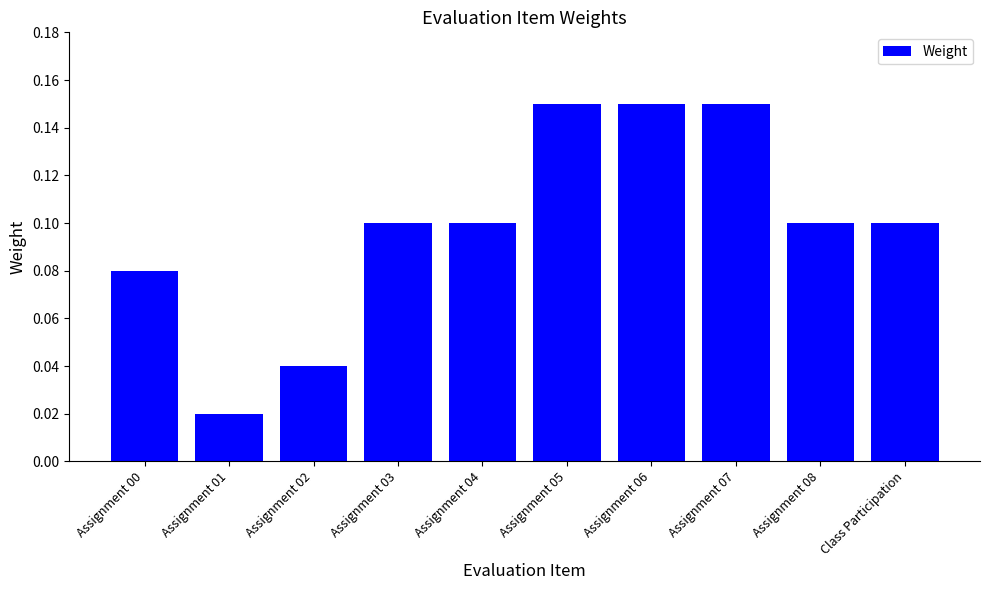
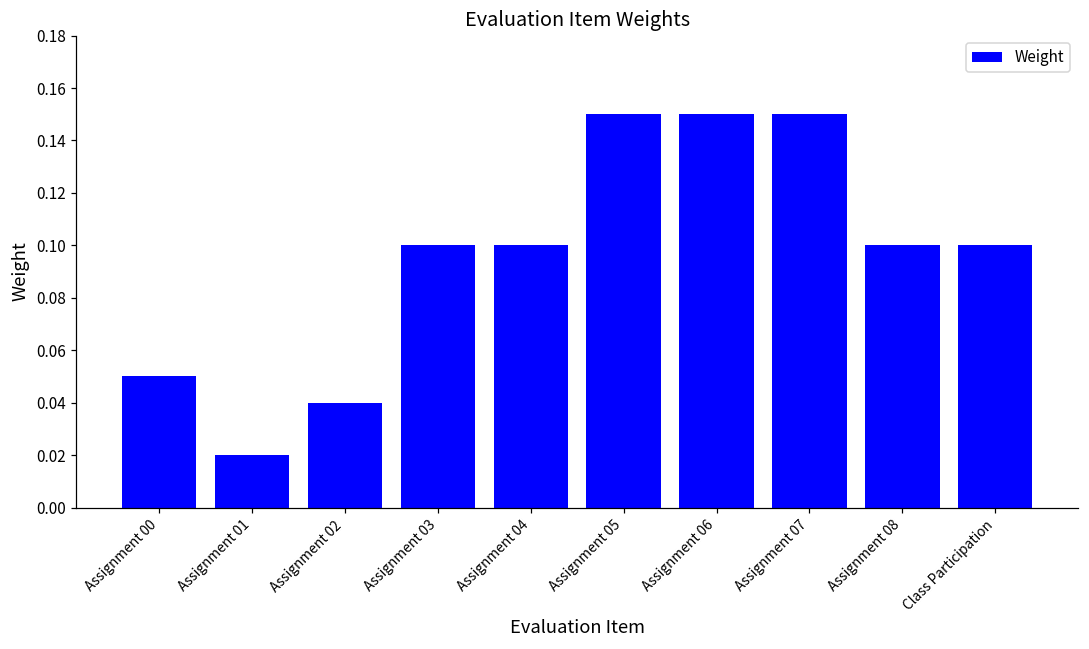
  {
-   "Assignment 00": 0.08,
+   "Assignment 00": 0.05,
    "Assignment 01": 0.02,
    "Assignment 02": 0.04,
    "Assignment 03": 0.10,
    "Assignment 04": 0.10,
    "Assignment 05": 0.15,
    "Assignment 06": 0.15,
    "Assignment 07": 0.15,
    "Assignment 08": 0.10,
    "Class Participation": 0.10
  }
